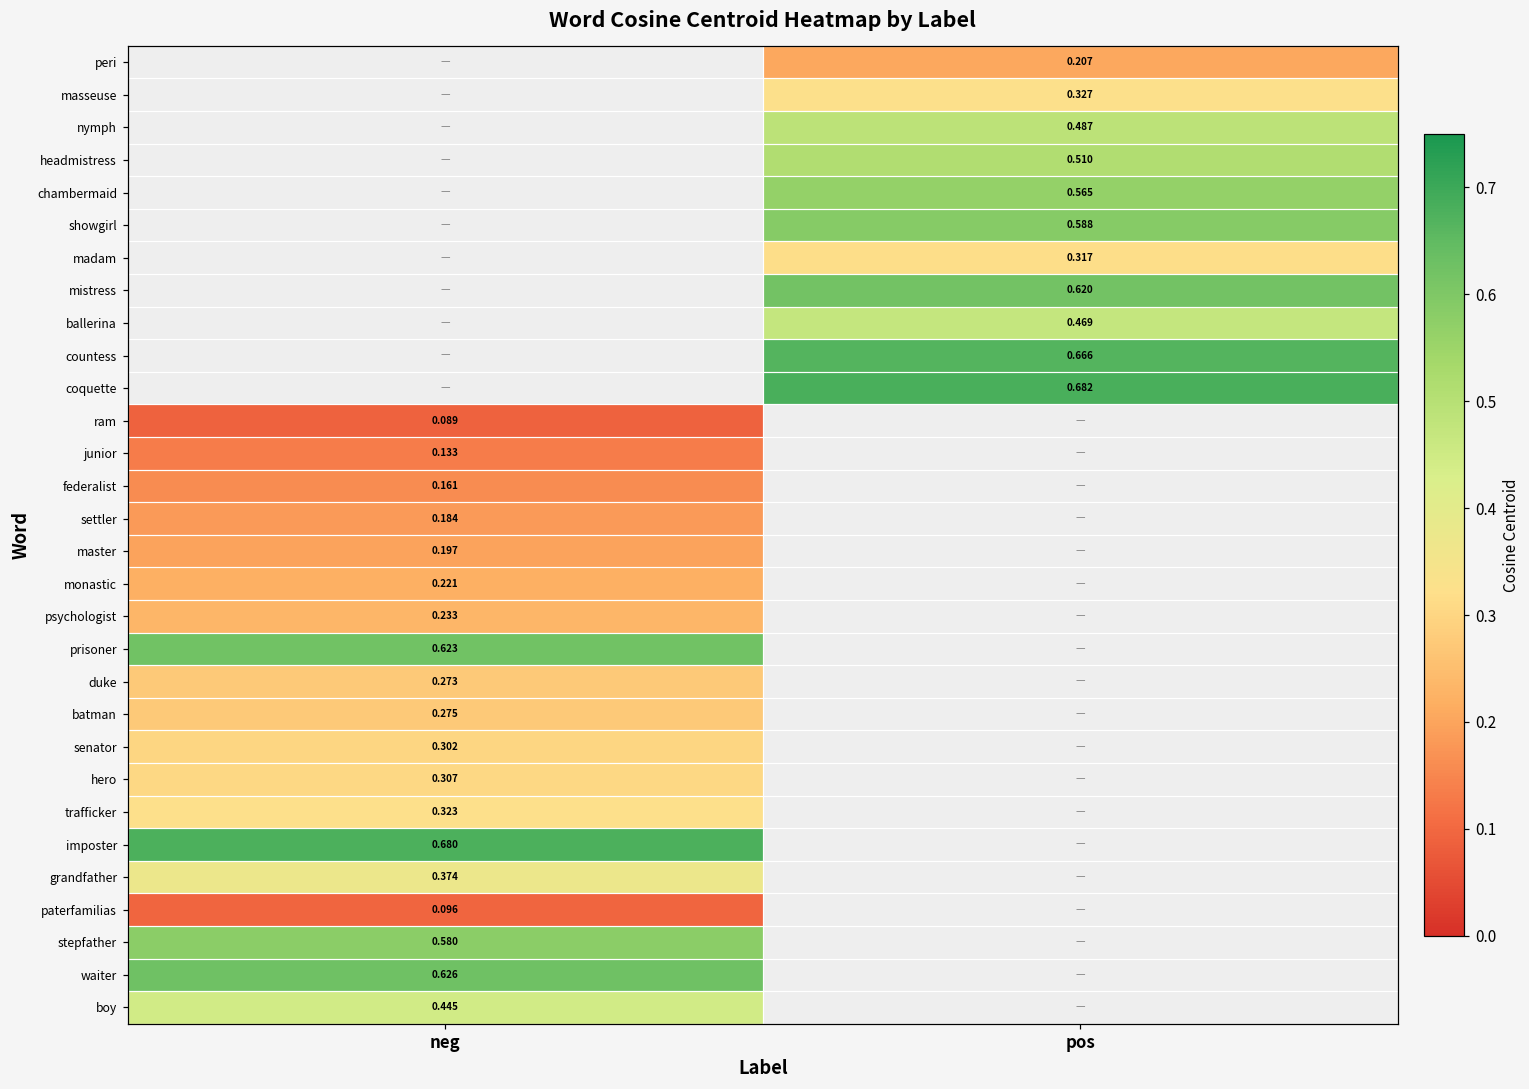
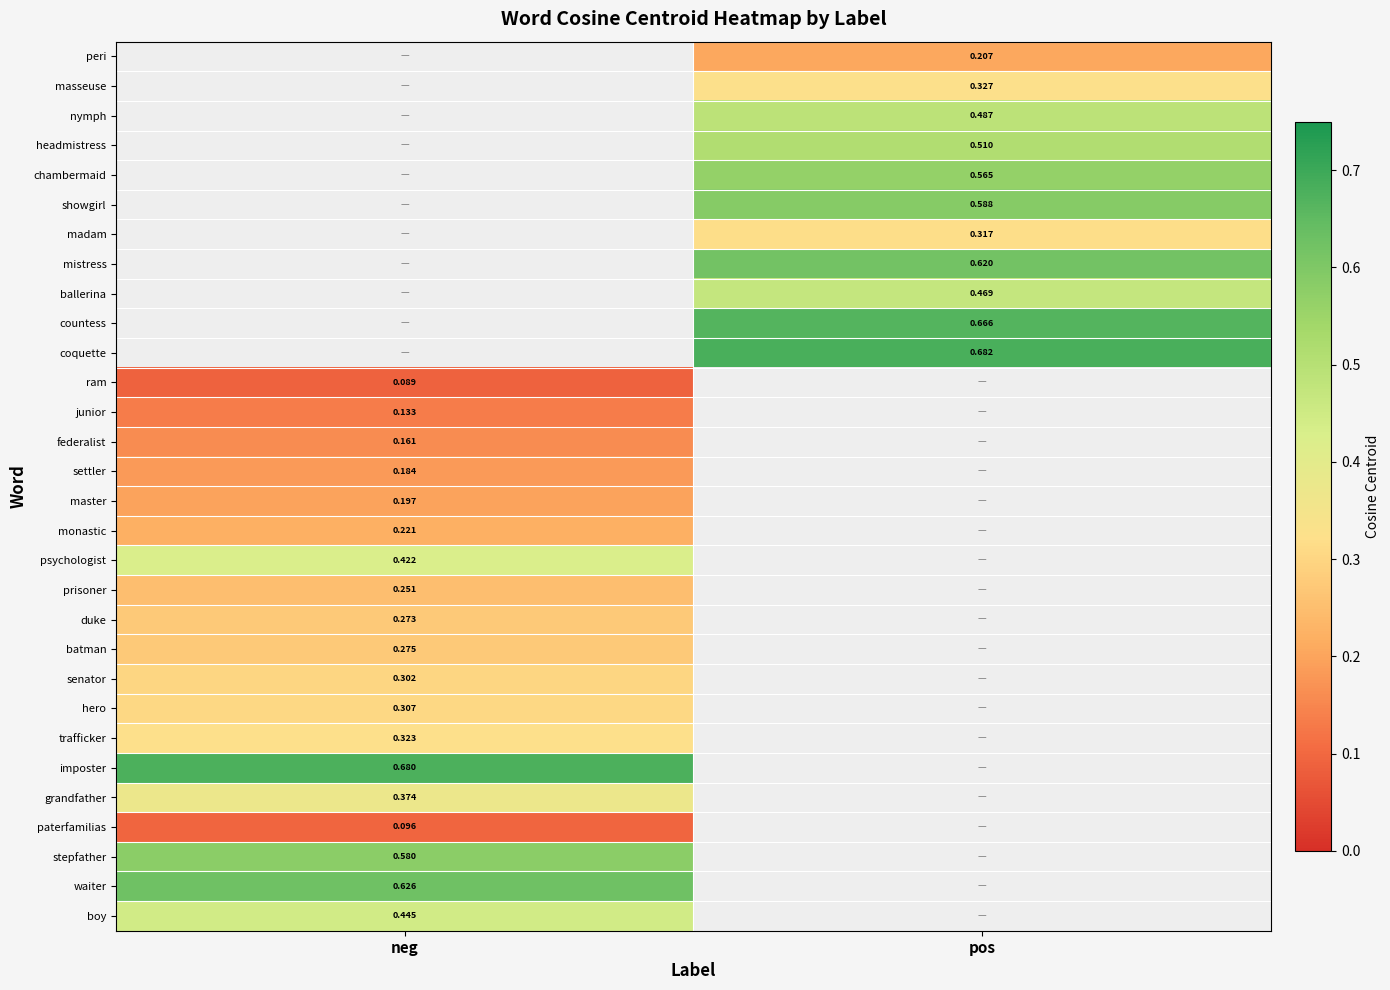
  {
    "peri": {
      "pos": 0.207
    },
    "masseuse": {
      "pos": 0.327
    },
    "nymph": {
      "pos": 0.487
    },
    "headmistress": {
      "pos": 0.510
    },
    "chambermaid": {
      "pos": 0.565
    },
    "showgirl": {
      "pos": 0.588
    },
    "madam": {
      "pos": 0.317
    },
    "mistress": {
      "pos": 0.620
    },
    "ballerina": {
      "pos": 0.469
    },
    "countess": {
      "pos": 0.666
    },
    "coquette": {
      "pos": 0.682
    },
    "ram": {
      "neg": 0.089
    },
    "junior": {
      "neg": 0.133
    },
    "federalist": {
      "neg": 0.161
    },
    "settler": {
      "neg": 0.184
    },
    "master": {
      "neg": 0.197
    },
    "monastic": {
      "neg": 0.221
    },
    "psychologist": {
-     "neg": 0.233
+     "neg": 0.422
    },
    "prisoner": {
-     "neg": 0.623
+     "neg": 0.251
    },
    "duke": {
      "neg": 0.273
    },
    "batman": {
      "neg": 0.275
    },
    "senator": {
      "neg": 0.302
    },
    "hero": {
      "neg": 0.307
    },
    "trafficker": {
      "neg": 0.323
    },
    "imposter": {
      "neg": 0.680
    },
    "grandfather": {
      "neg": 0.374
    },
    "paterfamilias": {
      "neg": 0.096
    },
    "stepfather": {
      "neg": 0.580
    },
    "waiter": {
      "neg": 0.626
    },
    "boy": {
      "neg": 0.445
    }
  }
